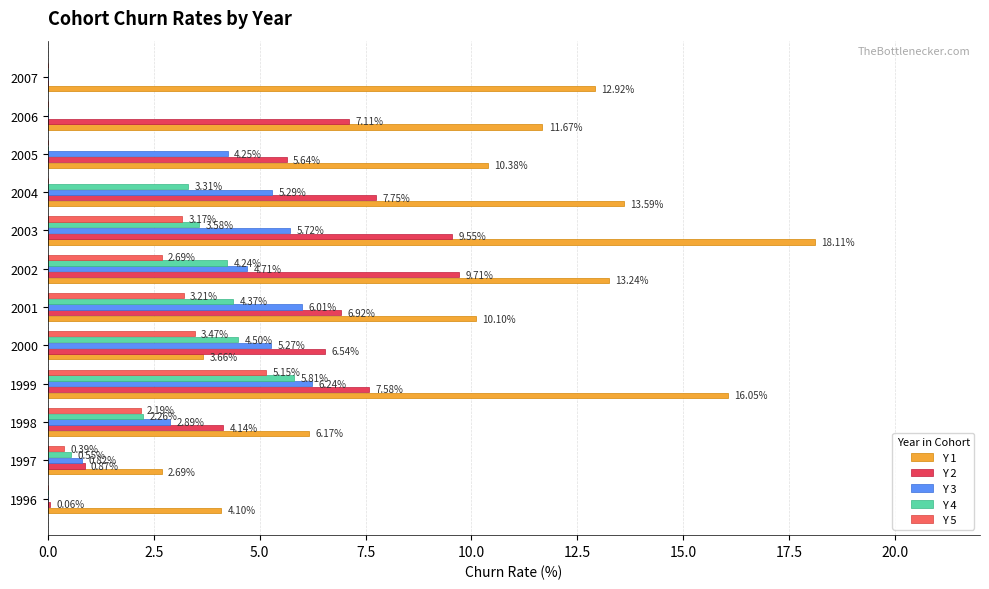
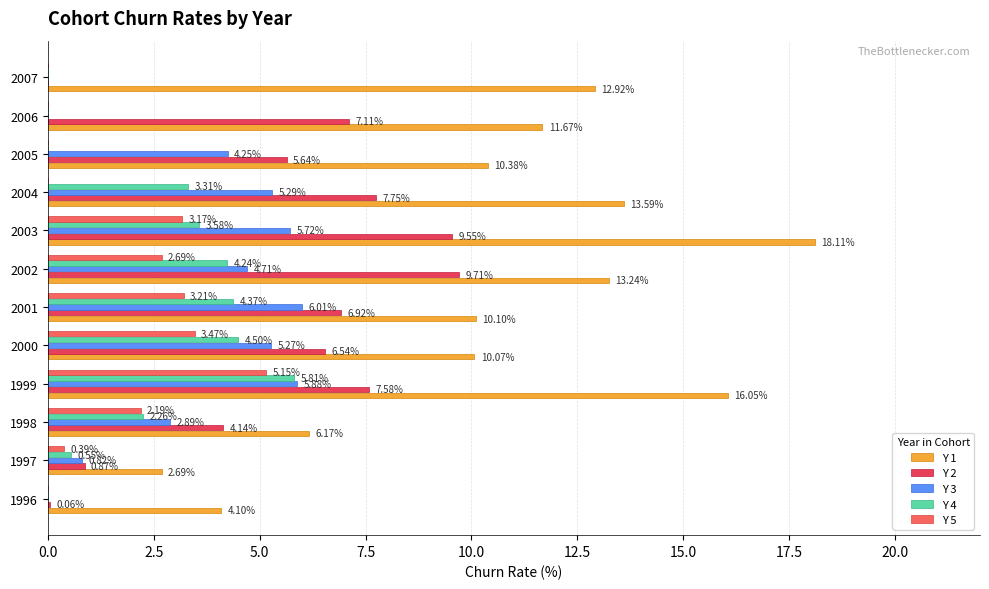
  {
    "Y 1": {
      "2007": "12.92%",
      "2006": "11.67%",
      "2005": "10.38%",
      "2004": "13.59%",
      "2003": "18.11%",
      "2002": "13.24%",
      "2001": "10.10%",
-     "2000": "3.66%",
+     "2000": "10.07%",
      "1999": "16.05%",
      "1998": "6.17%",
      "1997": "2.69%",
      "1996": "4.10%"
    },
    "Y 3": {
      "2005": "4.25%",
      "2004": "5.29%",
      "2003": "5.72%",
      "2002": "4.71%",
      "2001": "6.01%",
      "2000": "5.27%",
-     "1999": "6.24%",
+     "1999": "5.88%",
      "1998": "2.89%"
    },
    "Y 4": {
      "2004": "3.31%",
      "2002": "4.24%",
      "2001": "4.37%",
      "2000": "4.50%",
      "1999": "5.81%"
    }
  }
